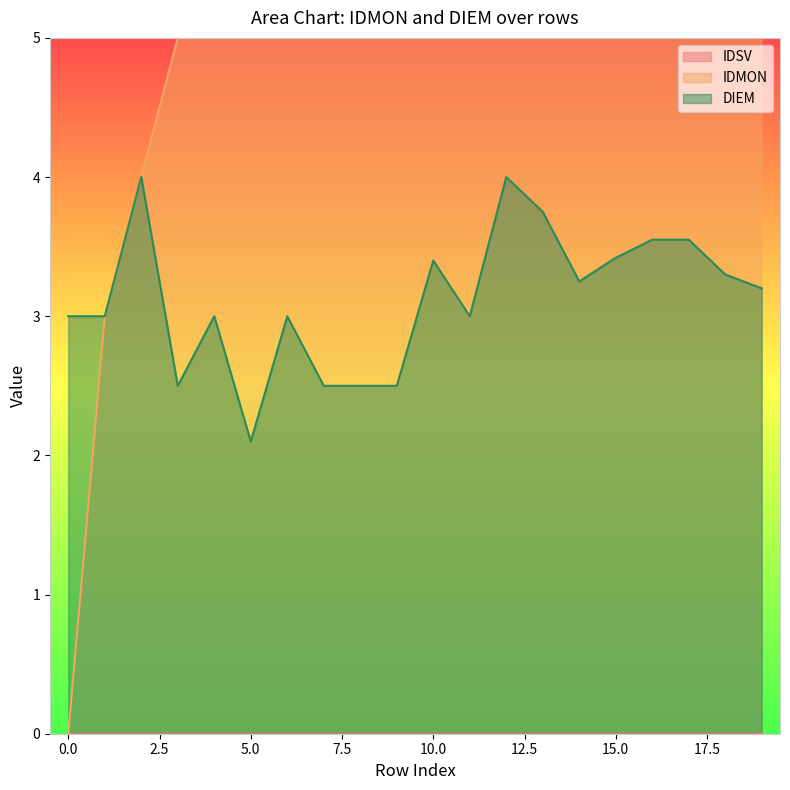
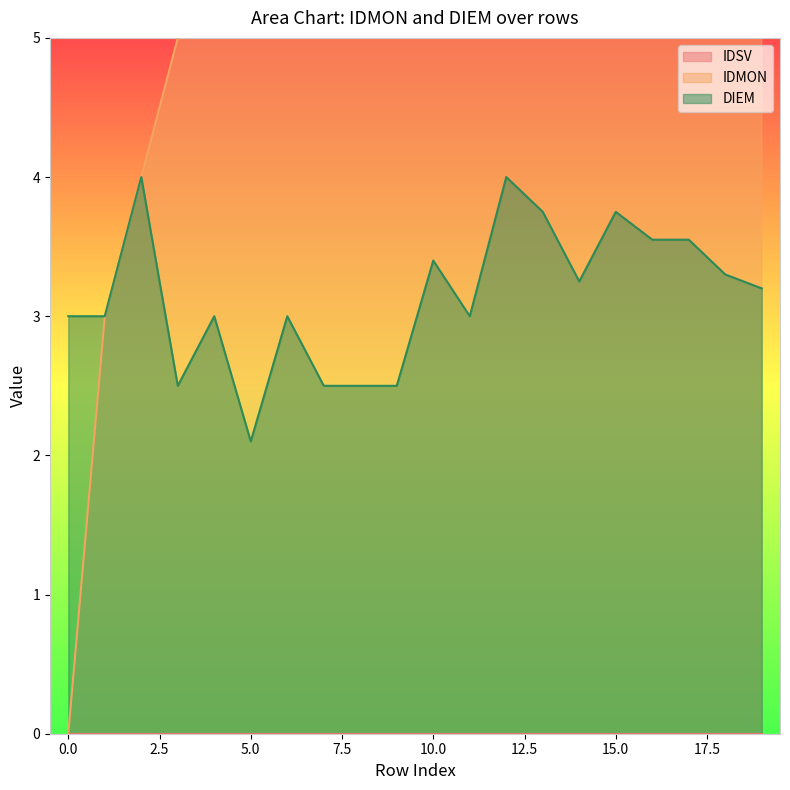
  {
    "DIEM": {
      "0.0": 3.00,
      "5.0": 2.10,
      "10.0": 3.40,
-     "15.0": 3.42
+     "15.0": 3.75
    }
  }
